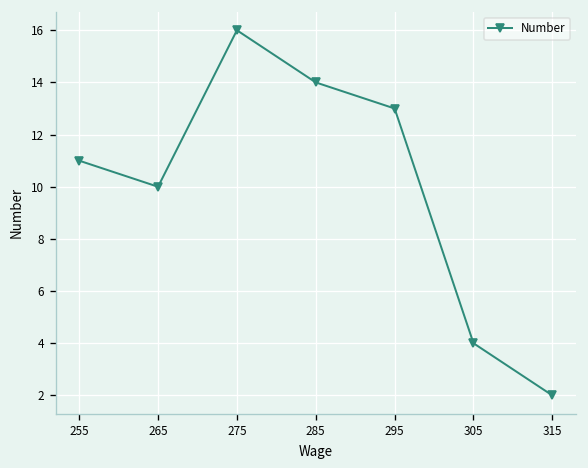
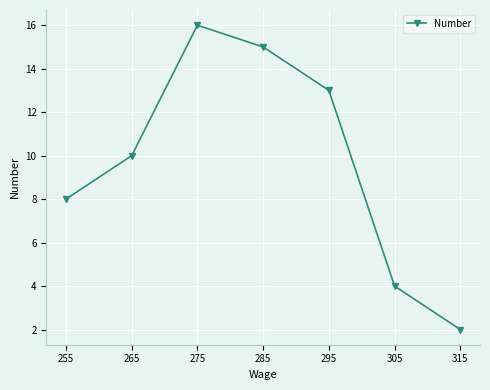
  {
-   "255": 11,
+   "255": 8,
    "265": 10,
    "275": 16,
-   "285": 14,
+   "285": 15,
    "295": 13,
    "305": 4,
    "315": 2
  }
